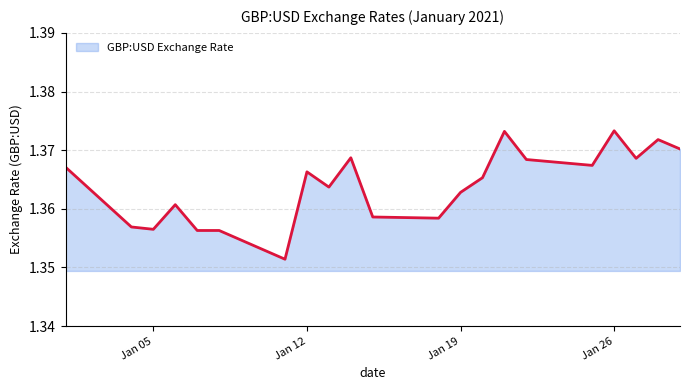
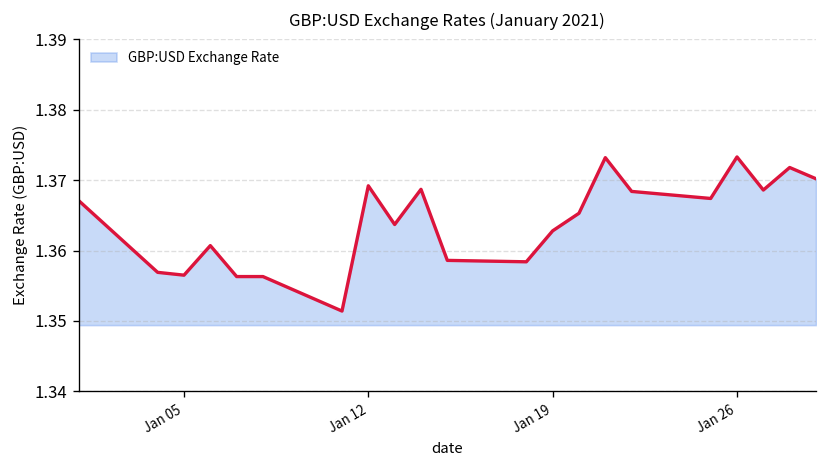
  {
    "Jan 05": 1.357,
-   "Jan 12": 1.366,
+   "Jan 12": 1.369,
    "Jan 19": 1.363,
    "Jan 26": 1.373
  }
